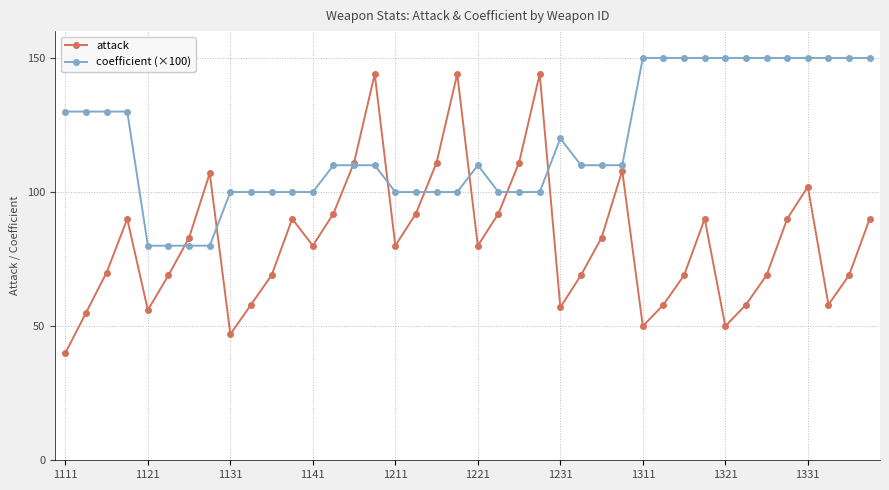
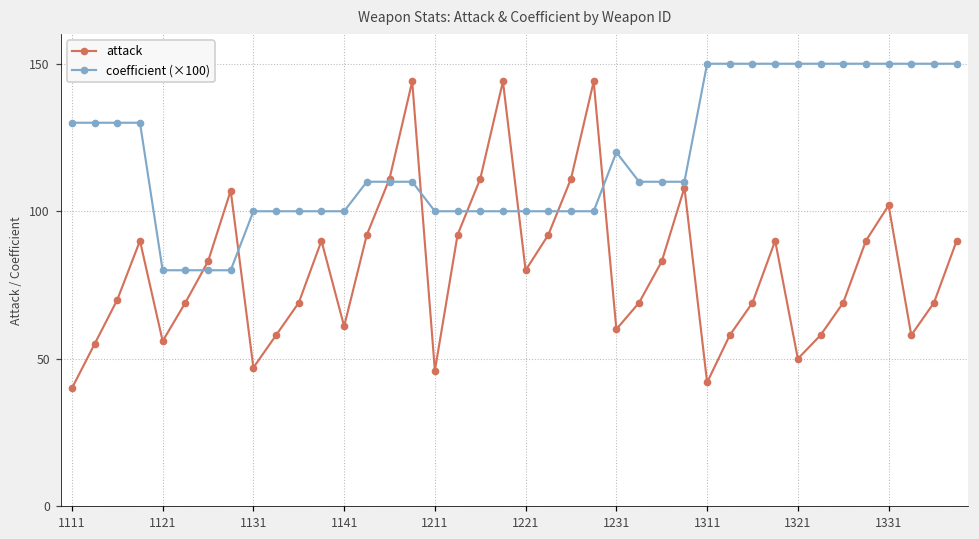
  {
    "attack": {
      "1111": 40,
      "1121": 56,
      "1131": 47,
-     "1141": 80,
-     "1211": 80,
+     "1141": 61,
+     "1211": 46,
      "1221": 80,
-     "1231": 57,
-     "1311": 50,
+     "1231": 60,
+     "1311": 42,
      "1321": 50,
      "1331": 102
    },
    "coefficient (×100)": {
      "1111": 130,
      "1121": 80,
      "1131": 100,
      "1141": 100,
      "1211": 100,
-     "1221": 110,
+     "1221": 100,
      "1231": 120,
      "1311": 150,
      "1321": 150,
      "1331": 150
    }
  }
